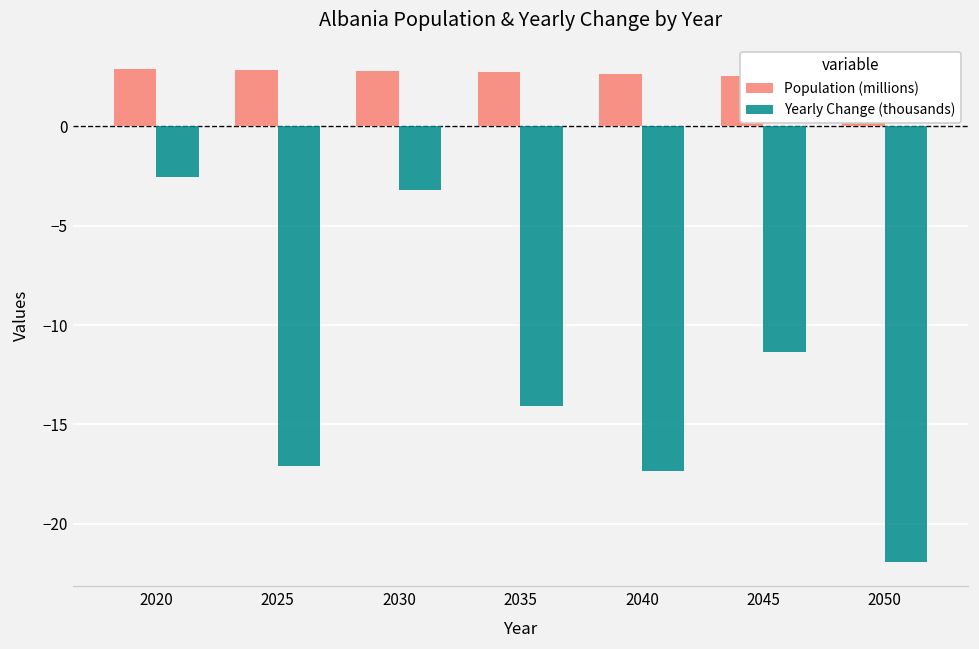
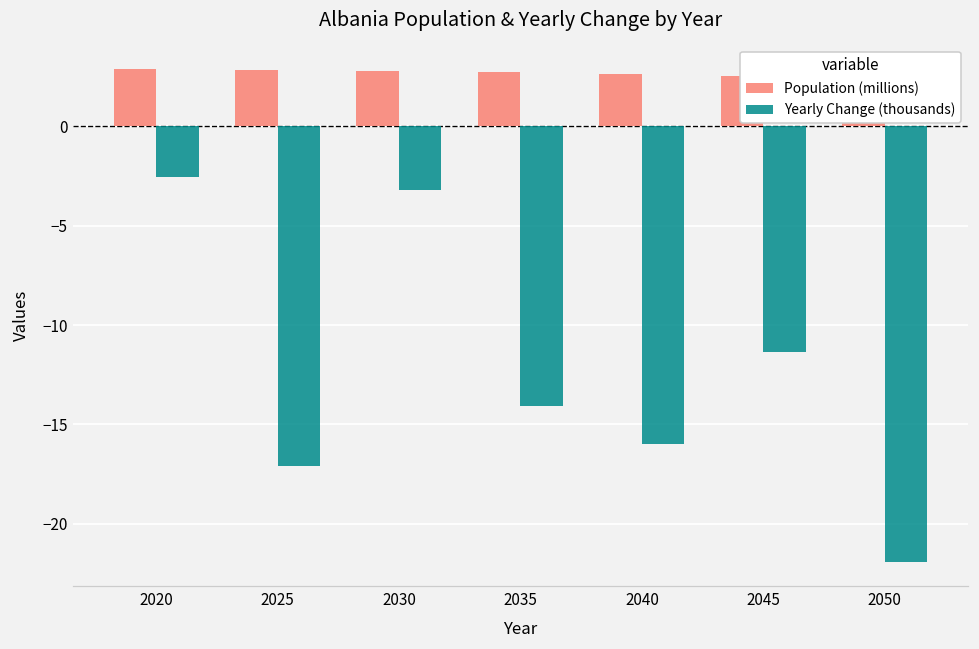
  {
    "Population (millions)": {
      "2020": 2.9,
      "2025": 2.8,
      "2030": 2.8,
      "2035": 2.7,
      "2040": 2.6
    },
    "Yearly Change (thousands)": {
      "2020": -2.5,
      "2025": -17.1,
      "2030": -3.2,
      "2035": -14.1,
-     "2040": -17.3,
+     "2040": -16.0,
      "2045": -11.4,
      "2050": -21.9
    }
  }
